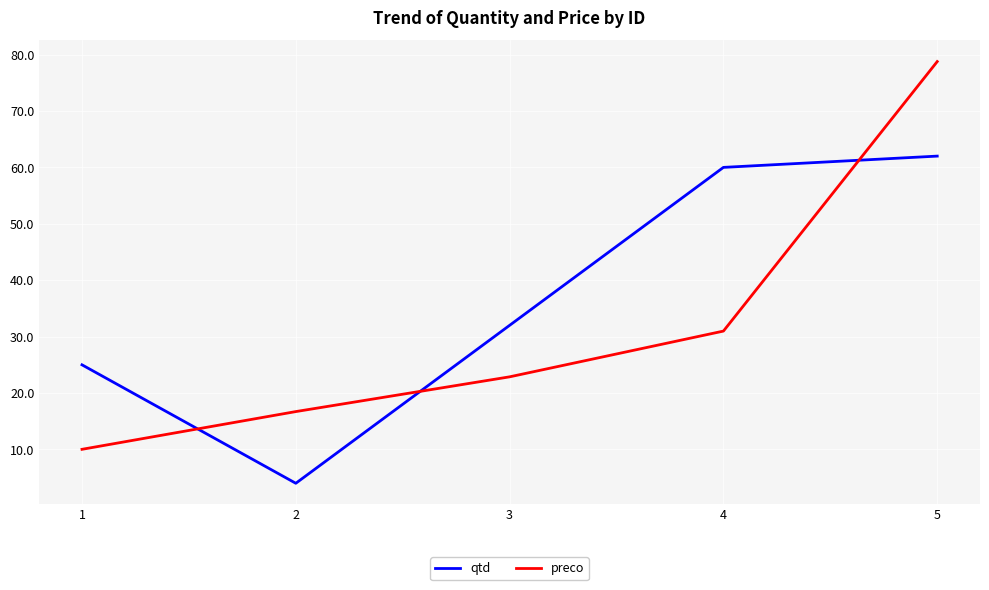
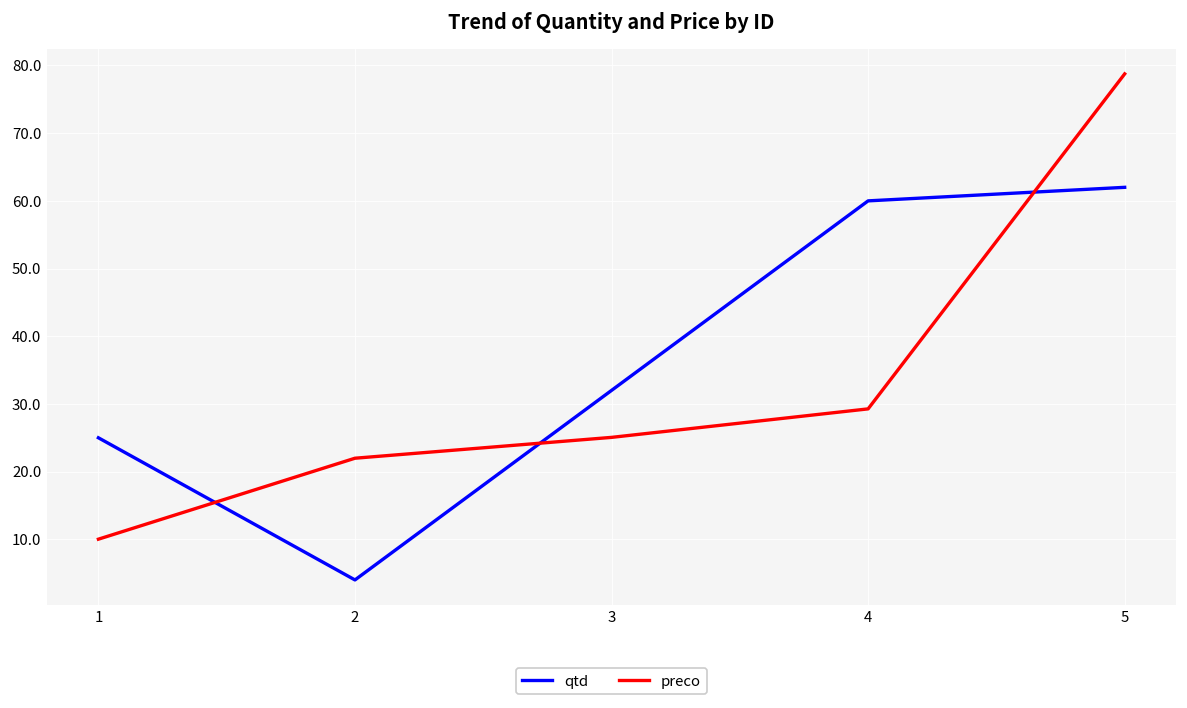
  {
    "qtd": {
      "1": 25,
      "2": 4,
      "3": 32,
      "4": 60,
      "5": 62
    },
    "preco": {
      "1": 10,
-     "2": 17,
-     "3": 23,
-     "4": 31,
+     "2": 22,
+     "3": 25,
+     "4": 29,
      "5": 79
    }
  }
